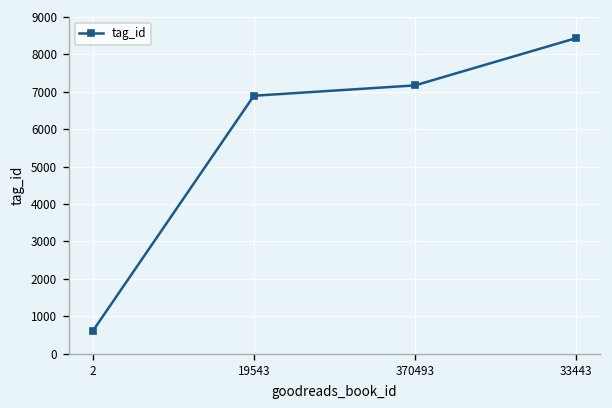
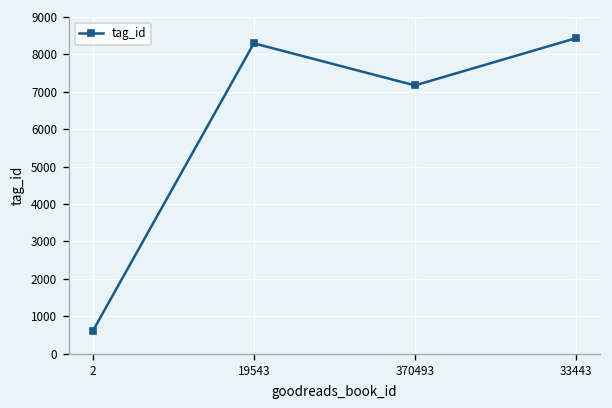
  {
    "2": 600,
-   "19543": 6900,
+   "19543": 8300,
    "370493": 7200,
    "33443": 8400
  }
